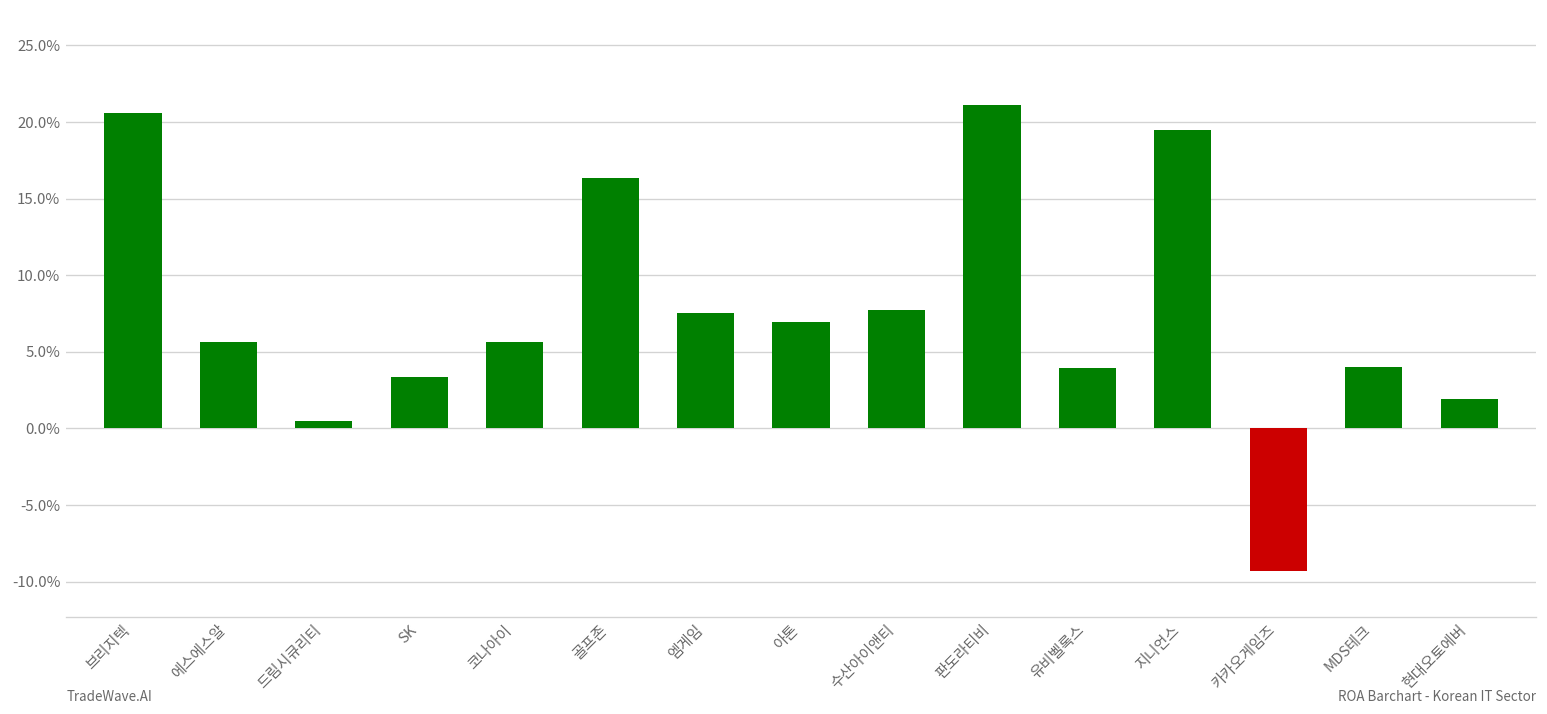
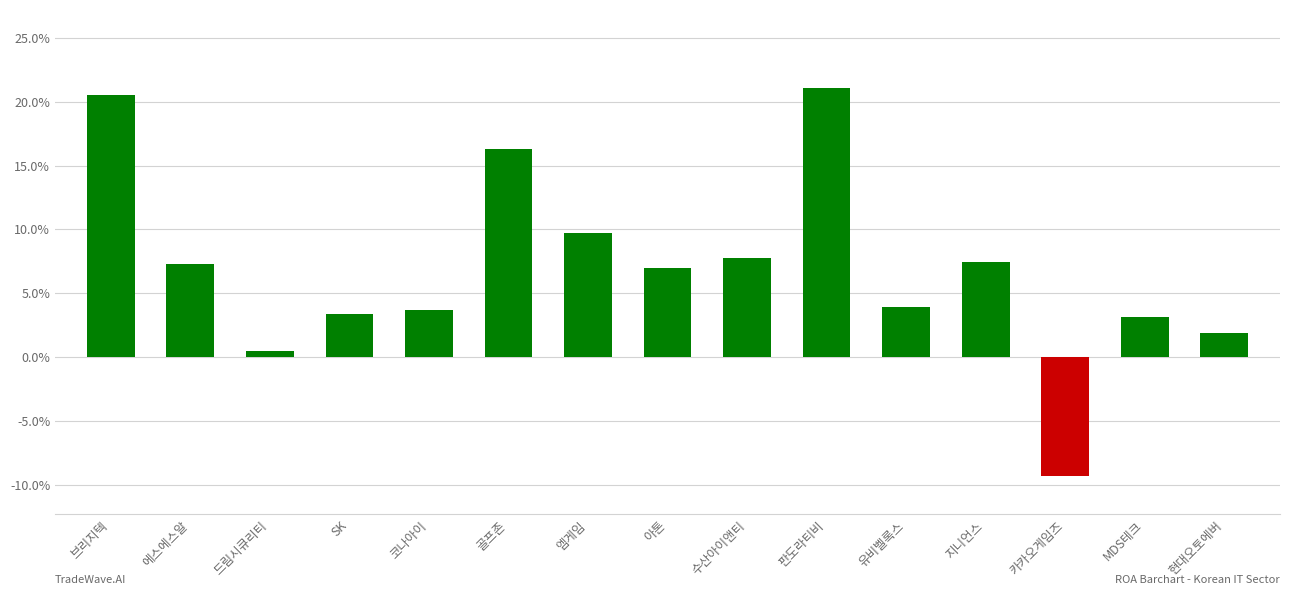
  {
    "브리지텍": "20.6%",
-   "에스에스알": "5.7%",
+   "에스에스알": "7.3%",
    "드림시큐리티": "0.5%",
    "SK": "3.3%",
-   "코나아이": "5.7%",
+   "코나아이": "3.7%",
    "골프존": "16.3%",
-   "엠게임": "7.6%",
+   "엠게임": "9.7%",
    "아톤": "7.0%",
    "수산아이앤티": "7.7%",
    "판도라티비": "21.1%",
    "유비벨록스": "3.9%",
-   "지니언스": "19.5%",
+   "지니언스": "7.4%",
    "카카오게임즈": "-9.3%",
-   "MDS테크": "4.0%",
+   "MDS테크": "3.2%",
    "현대오토에버": "1.9%"
  }
